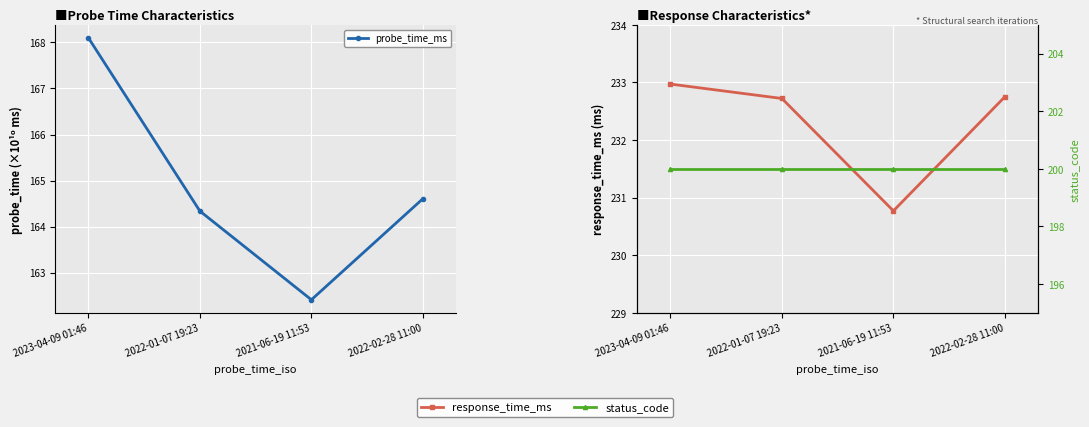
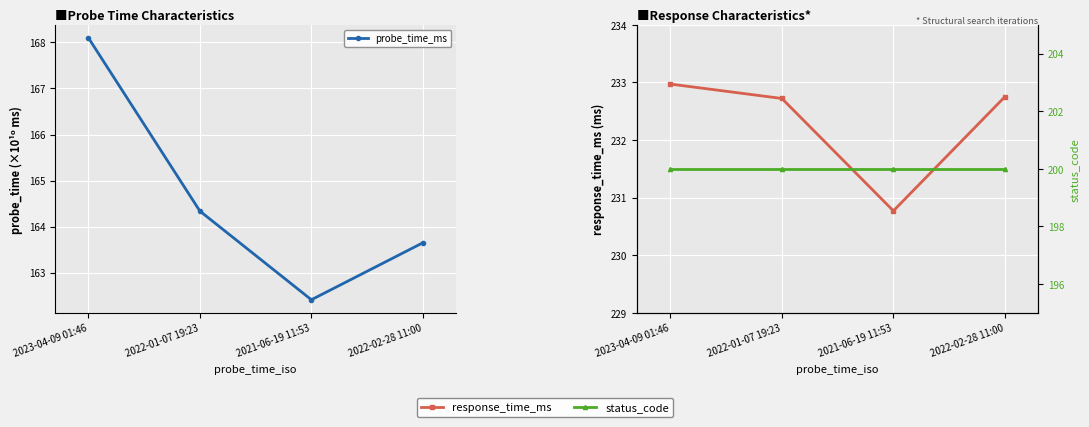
  {
    "■Probe Time Characteristics": {
      "2023-04-09 01:46": 168.1,
      "2022-01-07 19:23": 164.3,
      "2021-06-19 11:53": 162.4,
-     "2022-02-28 11:00": 164.6
+     "2022-02-28 11:00": 163.6
    }
  }
